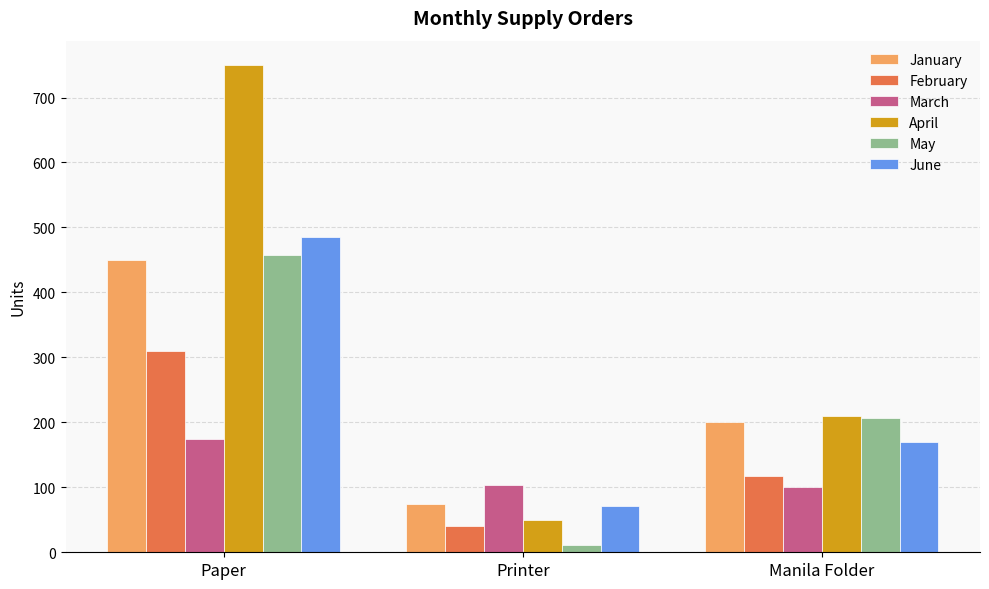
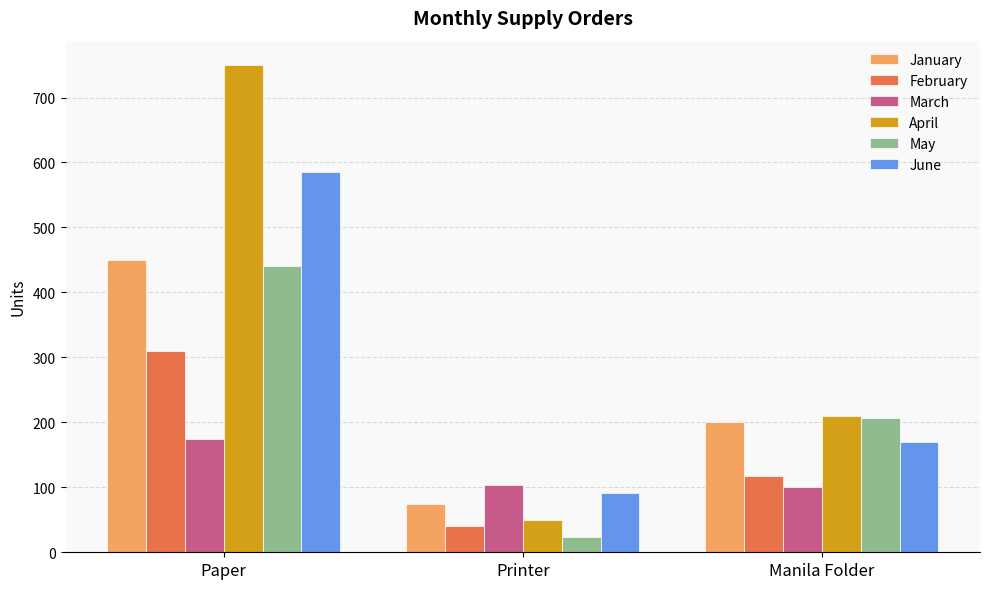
  {
    "March": {
      "Paper": 180,
      "Printer": 100,
      "Manila Folder": 100
    },
    "April": {
      "Paper": 750,
      "Printer": 50,
      "Manila Folder": 210
    },
    "May": {
-     "Paper": 460,
-     "Printer": 10,
+     "Paper": 440,
+     "Printer": 20,
      "Manila Folder": 210
    },
    "June": {
-     "Paper": 490,
-     "Printer": 70,
+     "Paper": 590,
+     "Printer": 90,
      "Manila Folder": 170
    }
  }
